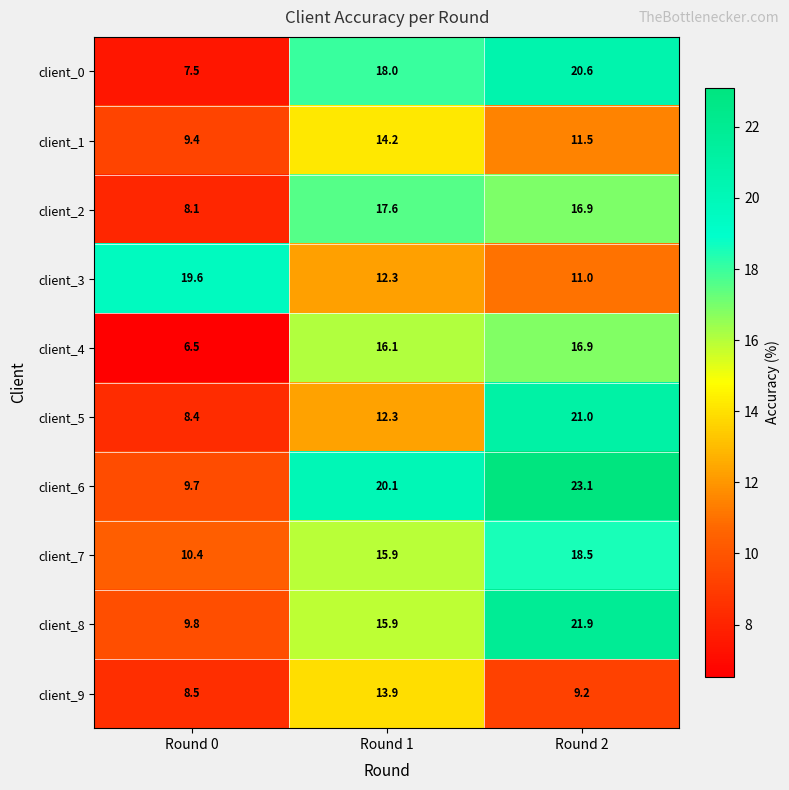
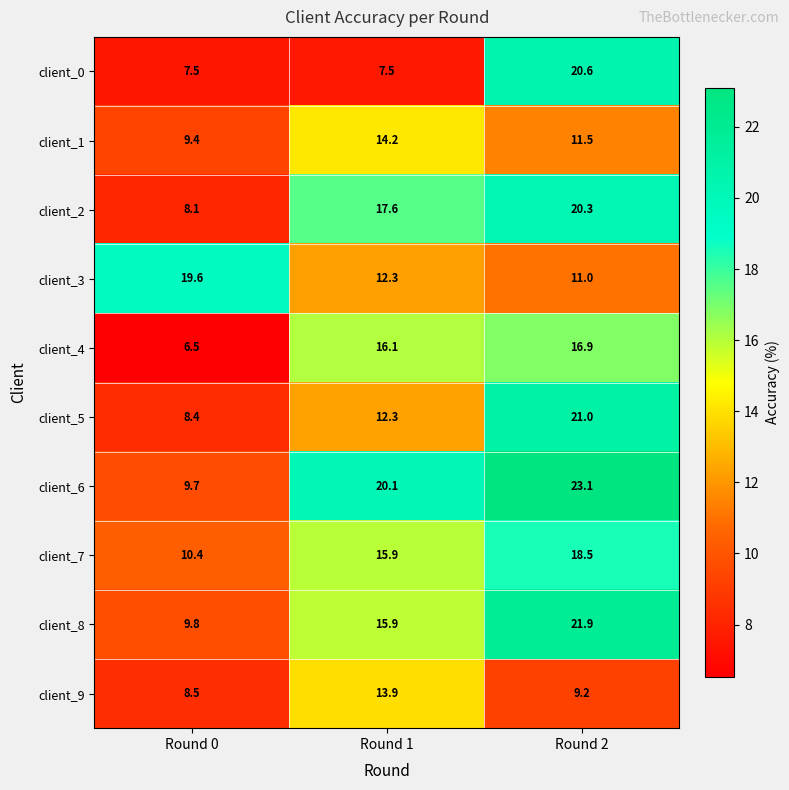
  {
    "client_0": {
      "Round 0": 7.5,
-     "Round 1": 18.0,
+     "Round 1": 7.5,
      "Round 2": 20.6
    },
    "client_1": {
      "Round 0": 9.4,
      "Round 1": 14.2,
      "Round 2": 11.5
    },
    "client_2": {
      "Round 0": 8.1,
      "Round 1": 17.6,
-     "Round 2": 16.9
+     "Round 2": 20.3
    },
    "client_3": {
      "Round 0": 19.6,
      "Round 1": 12.3,
      "Round 2": 11.0
    },
    "client_4": {
      "Round 0": 6.5,
      "Round 1": 16.1,
      "Round 2": 16.9
    },
    "client_5": {
      "Round 0": 8.4,
      "Round 1": 12.3,
      "Round 2": 21.0
    },
    "client_6": {
      "Round 0": 9.7,
      "Round 1": 20.1,
      "Round 2": 23.1
    },
    "client_7": {
      "Round 0": 10.4,
      "Round 1": 15.9,
      "Round 2": 18.5
    },
    "client_8": {
      "Round 0": 9.8,
      "Round 1": 15.9,
      "Round 2": 21.9
    },
    "client_9": {
      "Round 0": 8.5,
      "Round 1": 13.9,
      "Round 2": 9.2
    }
  }
